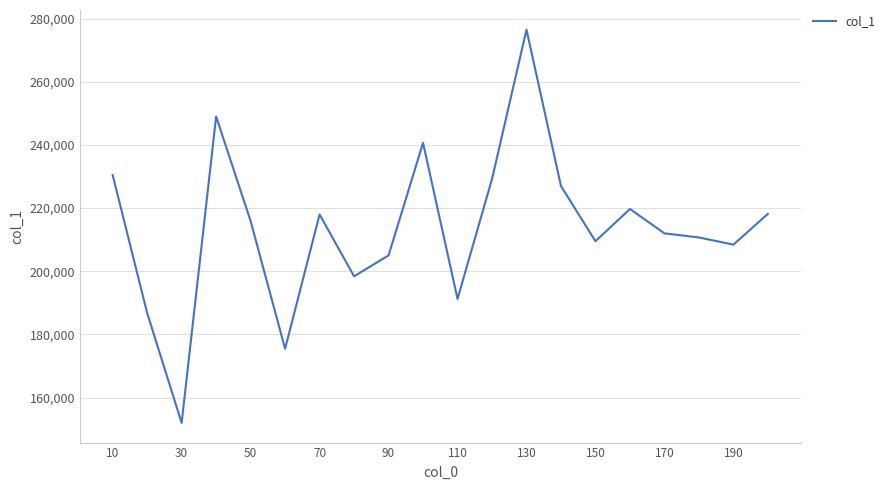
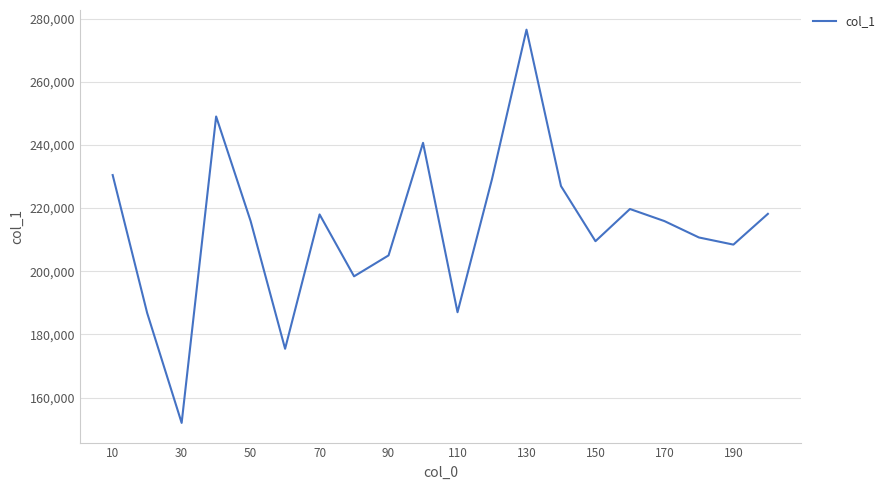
  {
    "10": "230,000",
    "30": "152,000",
    "50": "216,000",
    "70": "218,000",
    "90": "205,000",
-   "110": "191,000",
+   "110": "187,000",
    "130": "276,000",
    "150": "210,000",
-   "170": "212,000",
+   "170": "216,000",
    "190": "208,000"
  }
